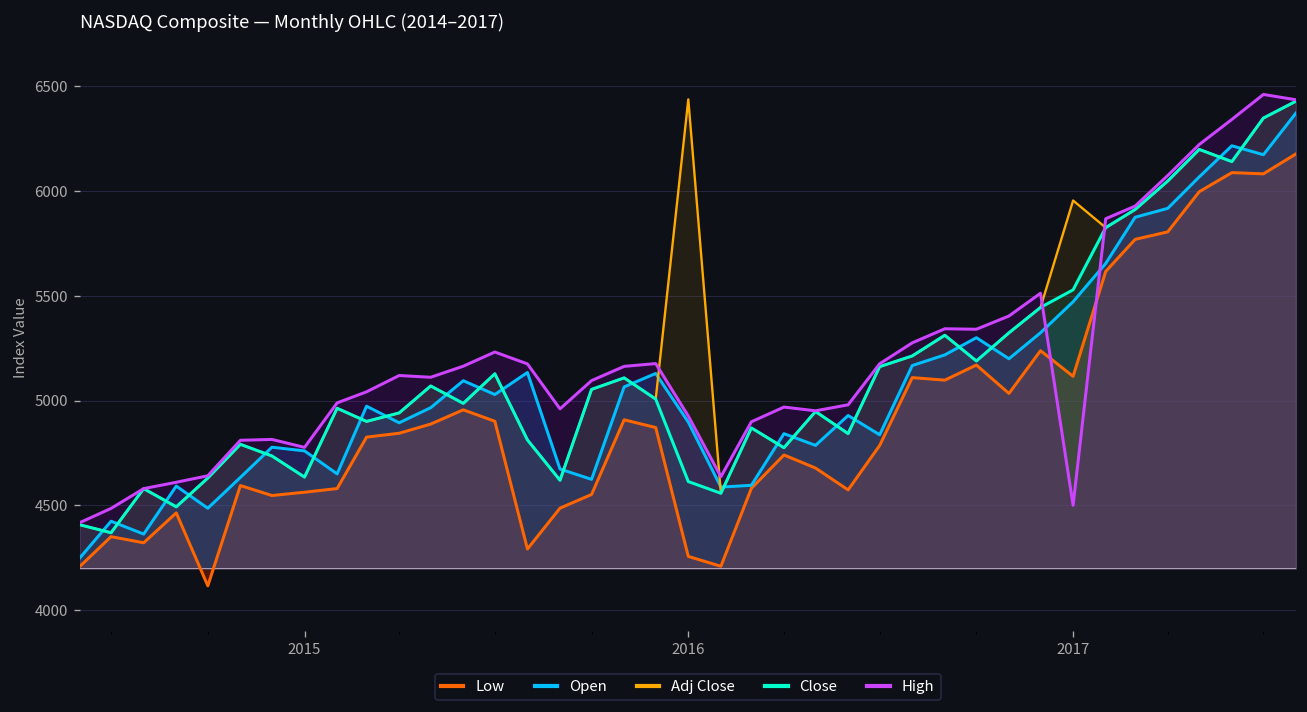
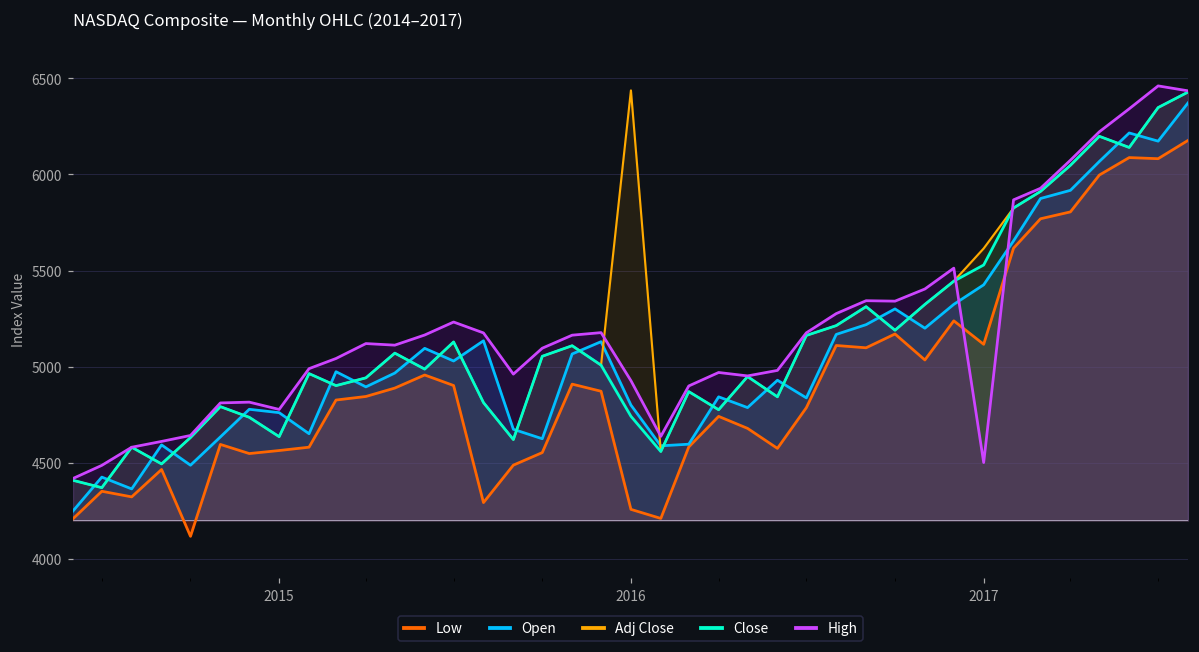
  {
    "Open": {
      "2015": 4760,
-     "2016": 4900,
-     "2017": 5470
+     "2016": 4800,
+     "2017": 5430
    },
    "Adj Close": {
      "2016": 6440,
-     "2017": 5950
+     "2017": 5610
    },
    "Close": {
-     "2016": 4610,
+     "2016": 4740,
      "2017": 5530
    },
    "High": {
      "2015": 4780,
      "2016": 4930,
      "2017": 4500
    }
  }
